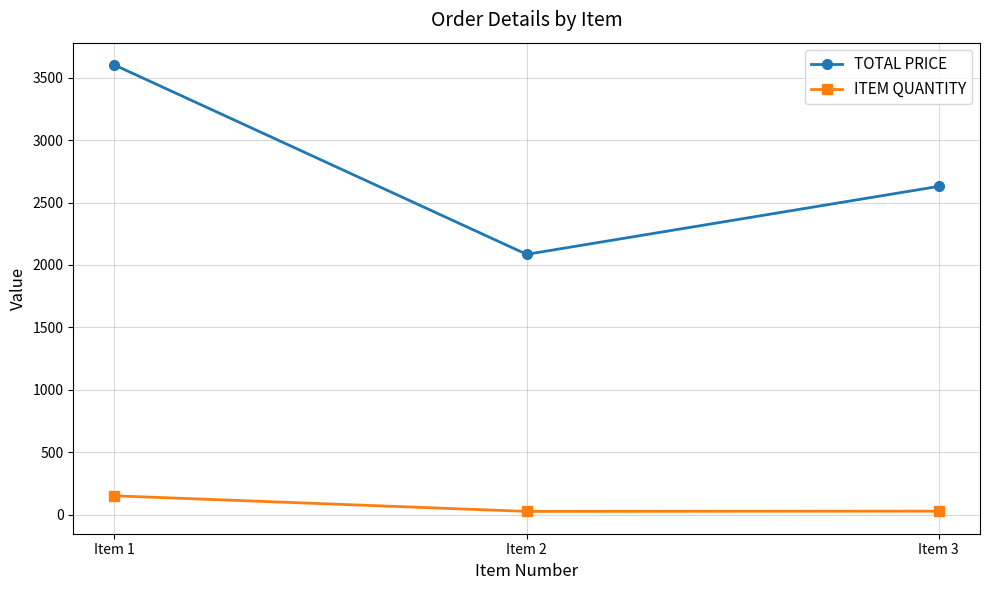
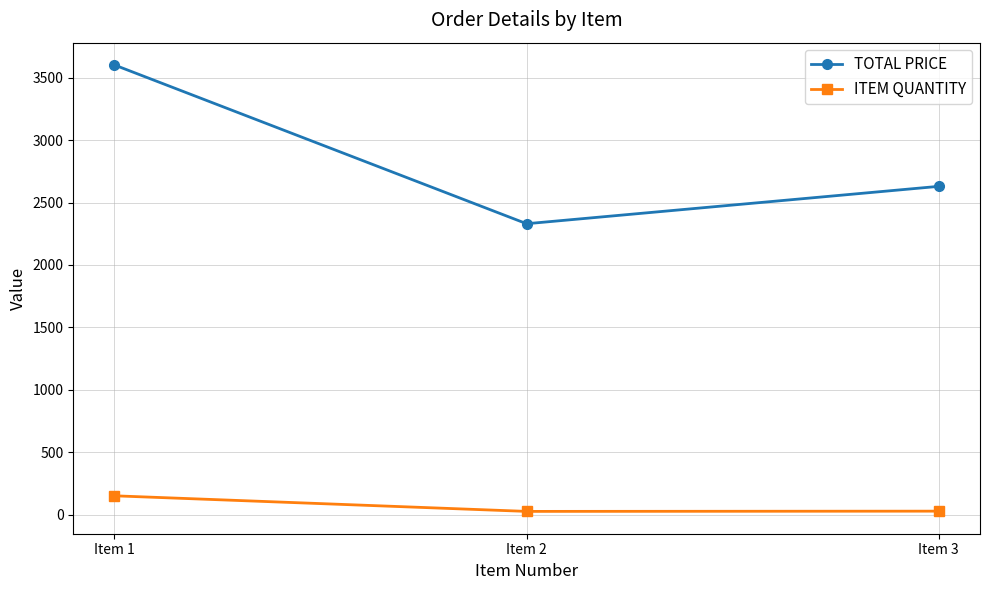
  {
    "TOTAL PRICE": {
      "Item 1": 3600,
-     "Item 2": 2080,
+     "Item 2": 2330,
      "Item 3": 2630
    },
    "ITEM QUANTITY": {
      "Item 1": 150,
      "Item 2": 30,
      "Item 3": 30
    }
  }
